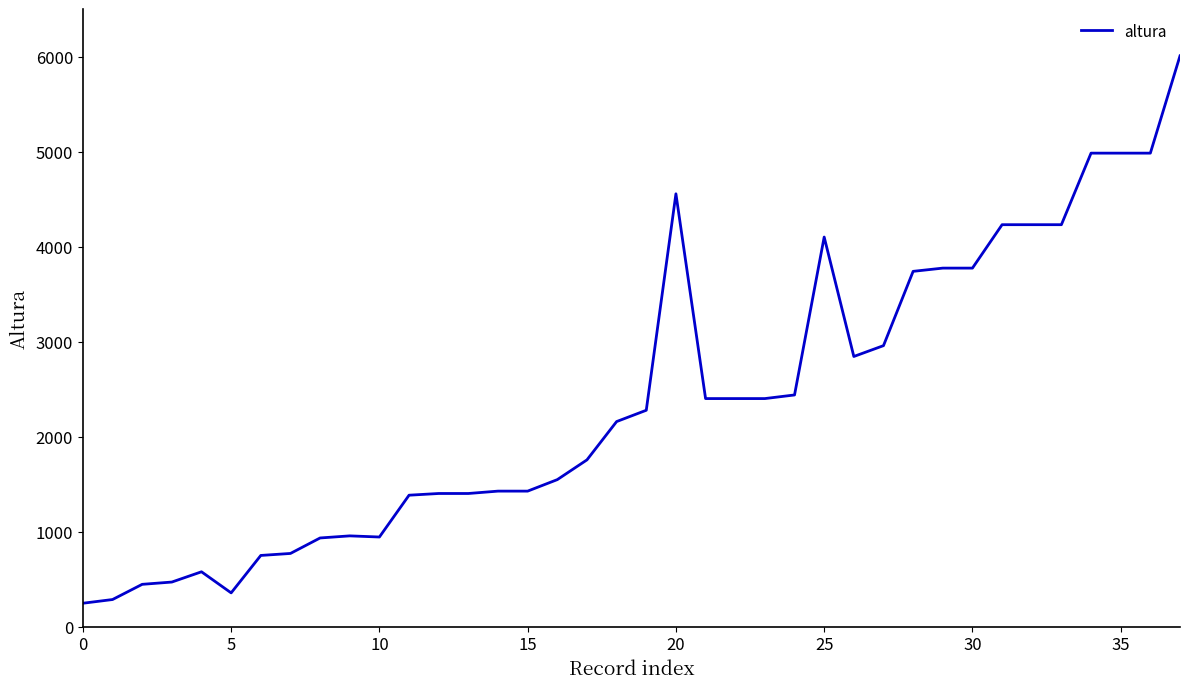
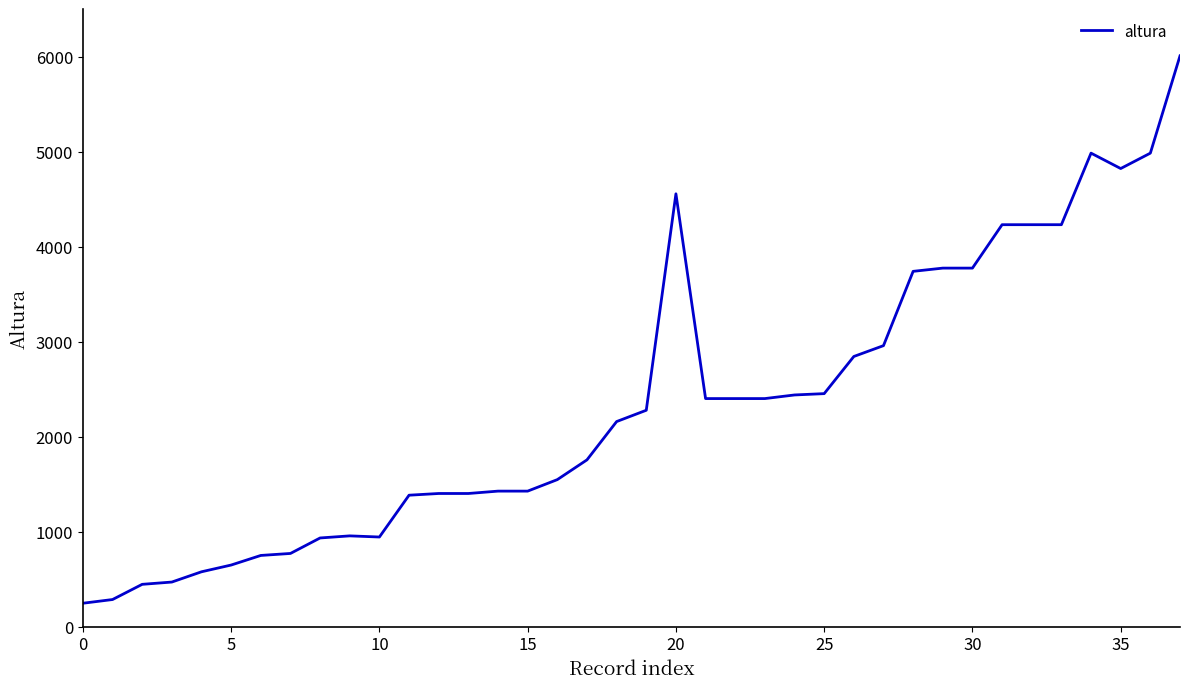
  {
    "0": 200,
-   "5": 400,
+   "5": 600,
    "10": 900,
    "15": 1400,
    "20": 4600,
-   "25": 4100,
+   "25": 2500,
    "30": 3800,
-   "35": 5000
+   "35": 4800
  }
